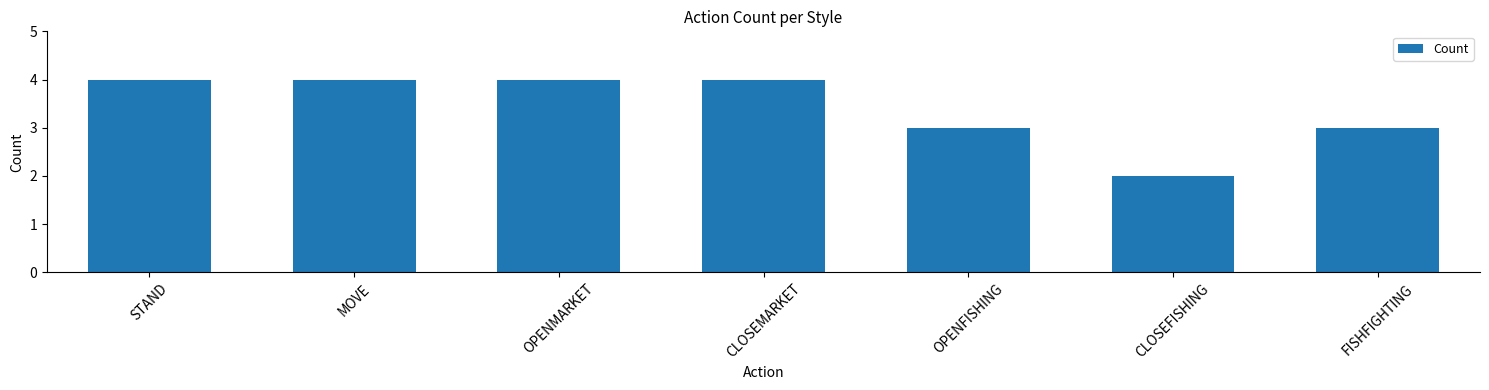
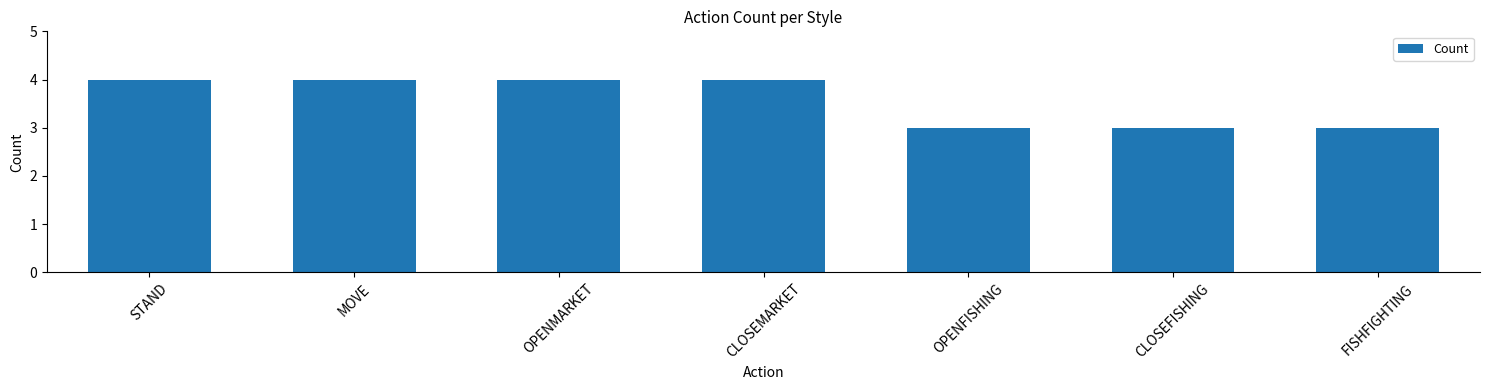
  {
    "STAND": 4,
    "MOVE": 4,
    "OPENMARKET": 4,
    "CLOSEMARKET": 4,
    "OPENFISHING": 3,
-   "CLOSEFISHING": 2,
+   "CLOSEFISHING": 3,
    "FISHFIGHTING": 3
  }
